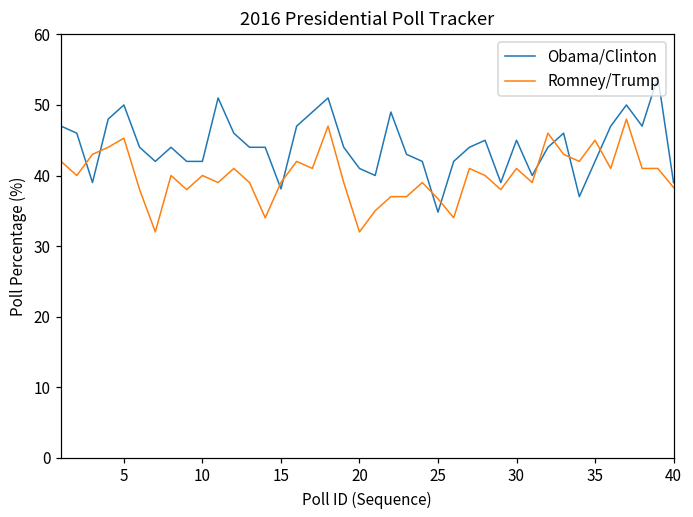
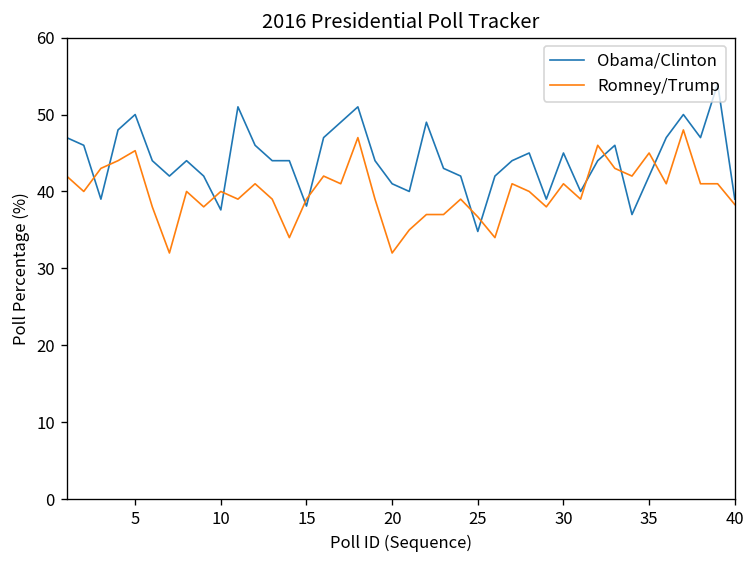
  {
    "Obama/Clinton": {
      "5": 50,
-     "10": 42,
+     "10": 38,
      "15": 38,
      "20": 41,
      "25": 35,
      "30": 45,
      "35": 42,
      "40": 39
    },
    "Romney/Trump": {
      "5": 45,
      "10": 40,
      "15": 39,
      "20": 32,
      "25": 37,
      "30": 41,
      "35": 45,
      "40": 38
    }
  }
